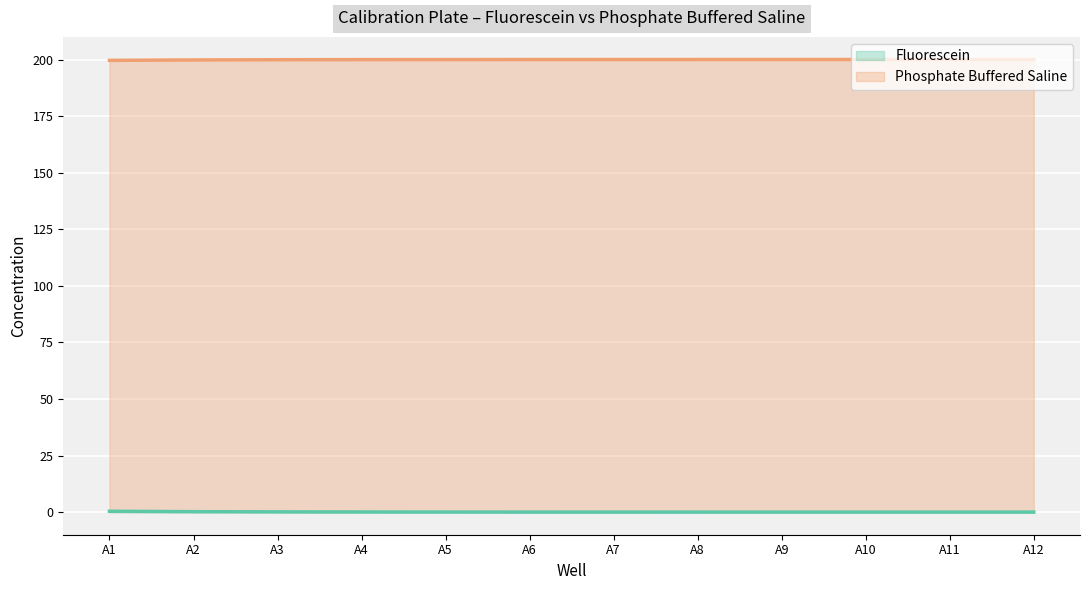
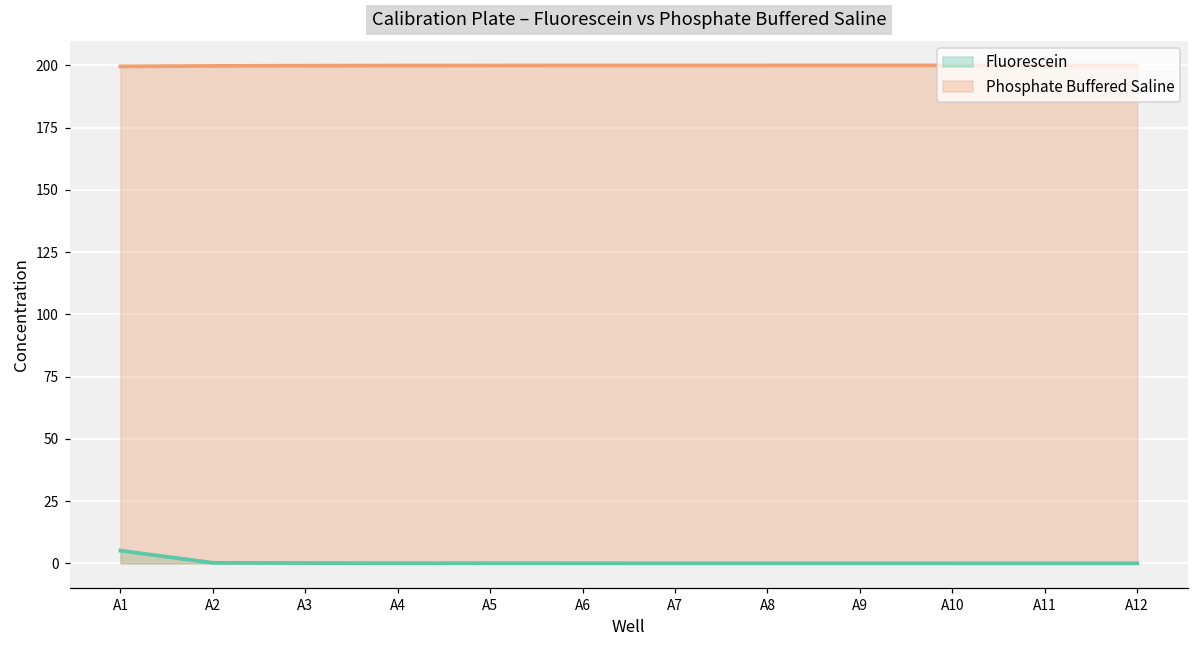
  {
    "Fluorescein": {
-     "A1": 0,
+     "A1": 5,
      "A2": 0,
      "A3": 0,
      "A4": 0,
      "A5": 0,
      "A6": 0,
      "A7": 0,
      "A8": 0,
      "A9": 0,
      "A10": 0,
      "A11": 0,
      "A12": 0
    },
    "Phosphate Buffered Saline": {
      "A1": 200,
      "A2": 200,
      "A3": 200,
      "A4": 200,
      "A5": 200,
      "A6": 200,
      "A7": 200,
      "A8": 200,
      "A9": 200
    }
  }
